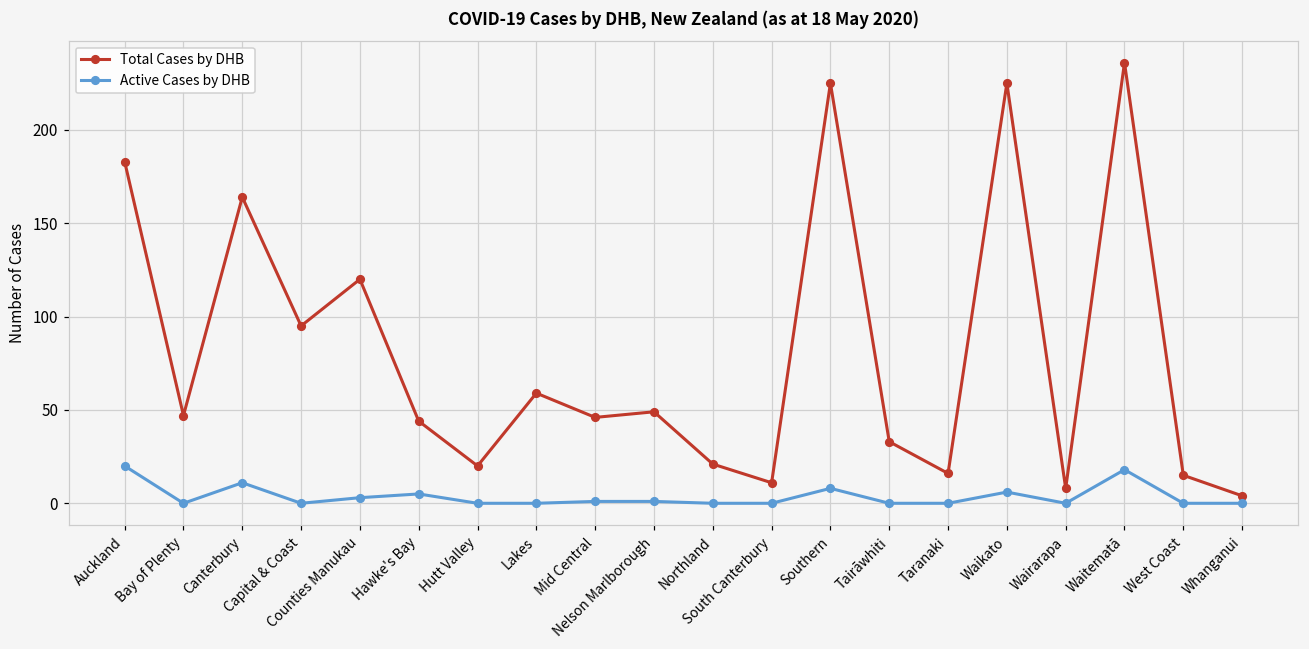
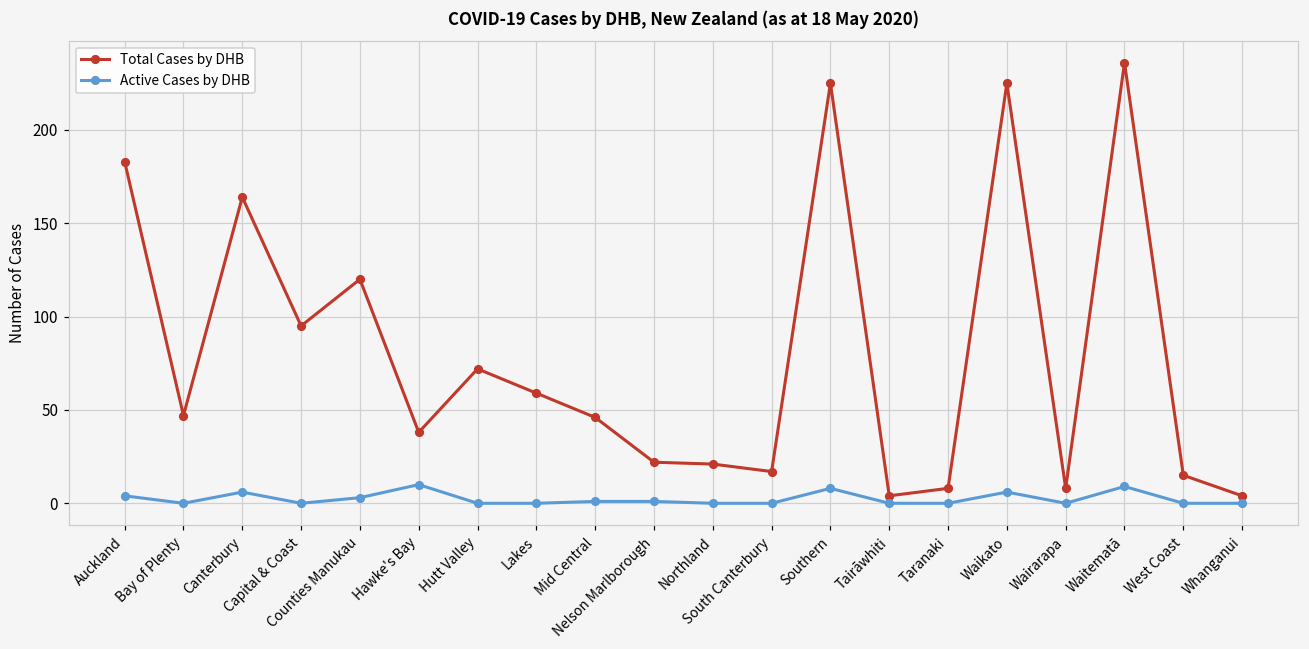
  {
    "Total Cases by DHB": {
      "Auckland": 183,
      "Bay of Plenty": 47,
      "Canterbury": 164,
      "Capital & Coast": 95,
      "Counties Manukau": 120,
-     "Hawke's Bay": 44,
-     "Hutt Valley": 20,
+     "Hawke's Bay": 38,
+     "Hutt Valley": 72,
      "Lakes": 59,
      "Mid Central": 46,
-     "Nelson Marlborough": 49,
+     "Nelson Marlborough": 22,
      "Northland": 21,
-     "South Canterbury": 11,
+     "South Canterbury": 17,
      "Southern": 225,
-     "Tairāwhiti": 33,
-     "Taranaki": 16,
+     "Tairāwhiti": 4,
+     "Taranaki": 8,
      "Waikato": 225,
      "Wairarapa": 8,
      "Waitematā": 236,
      "West Coast": 15,
      "Whanganui": 4
    },
    "Active Cases by DHB": {
-     "Auckland": 20,
+     "Auckland": 4,
      "Bay of Plenty": 0,
-     "Canterbury": 11,
+     "Canterbury": 6,
      "Capital & Coast": 0,
      "Counties Manukau": 3,
-     "Hawke's Bay": 5,
+     "Hawke's Bay": 10,
      "Hutt Valley": 0,
      "Lakes": 0,
      "Mid Central": 1,
      "Nelson Marlborough": 1,
      "Northland": 0,
      "South Canterbury": 0,
      "Southern": 8,
      "Tairāwhiti": 0,
      "Taranaki": 0,
      "Waikato": 6,
      "Wairarapa": 0,
-     "Waitematā": 18,
+     "Waitematā": 9,
      "West Coast": 0,
      "Whanganui": 0
    }
  }
